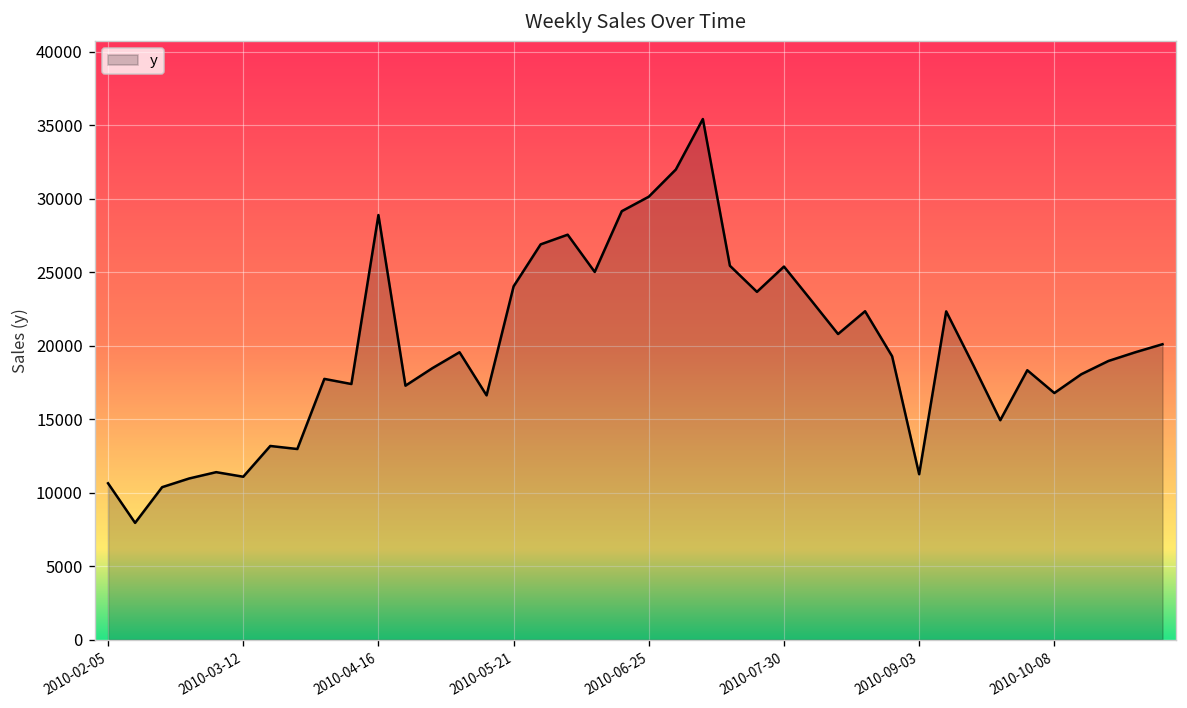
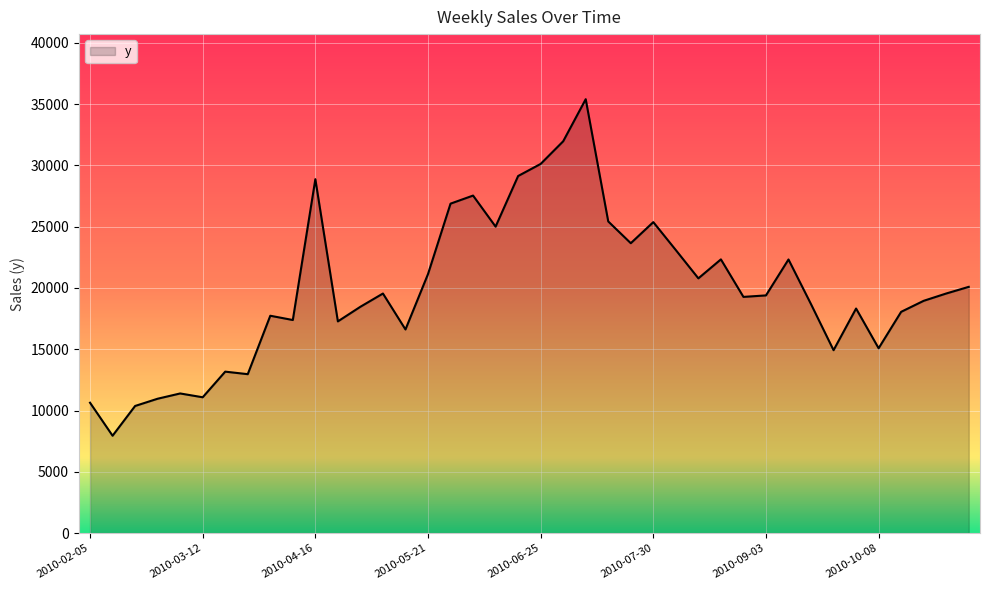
  {
    "2010-02-05": 10600,
    "2010-03-12": 11100,
    "2010-04-16": 28900,
-   "2010-05-21": 24000,
+   "2010-05-21": 21100,
    "2010-06-25": 30100,
    "2010-07-30": 25400,
-   "2010-09-03": 11300,
-   "2010-10-08": 16800
+   "2010-09-03": 19400,
+   "2010-10-08": 15100
  }
